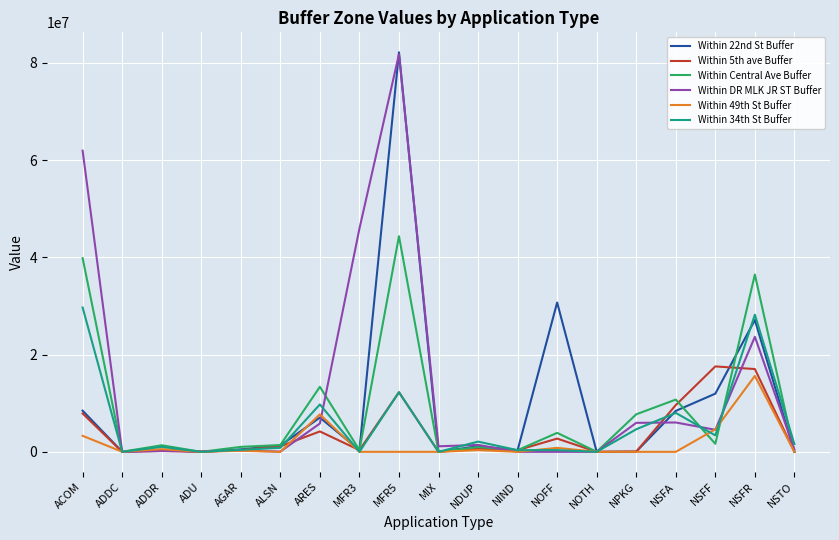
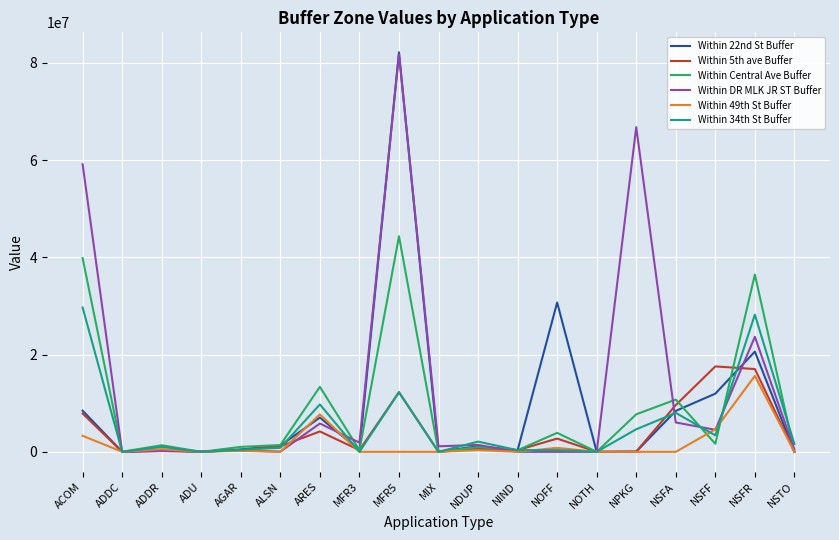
  {
    "Within 22nd St Buffer": {
      "ACOM": 8000000,
      "ARES": 7000000,
      "NOFF": 31000000,
      "NSFF": 12000000,
-     "NSFR": 27000000
+     "NSFR": 21000000
    },
    "Within 5th ave Buffer": {
      "ACOM": 8000000,
      "ARES": 4000000,
      "NOFF": 3000000,
      "NSFA": 10000000,
      "NSFF": 18000000,
      "NSFR": 17000000
    },
    "Within DR MLK JR ST Buffer": {
-     "ACOM": 62000000,
+     "ACOM": 59000000,
      "ARES": 6000000,
-     "MFR3": 46000000,
+     "MFR3": 2000000,
      "MIX": 1000000,
-     "NPKG": 6000000,
+     "NPKG": 67000000,
      "NSFA": 6000000,
      "NSFR": 24000000
    },
    "Within 49th St Buffer": {
      "ACOM": 3000000,
      "ARES": 8000000,
      "MFR5": 0,
      "NSFA": 0,
      "NSFR": 16000000
    }
  }
